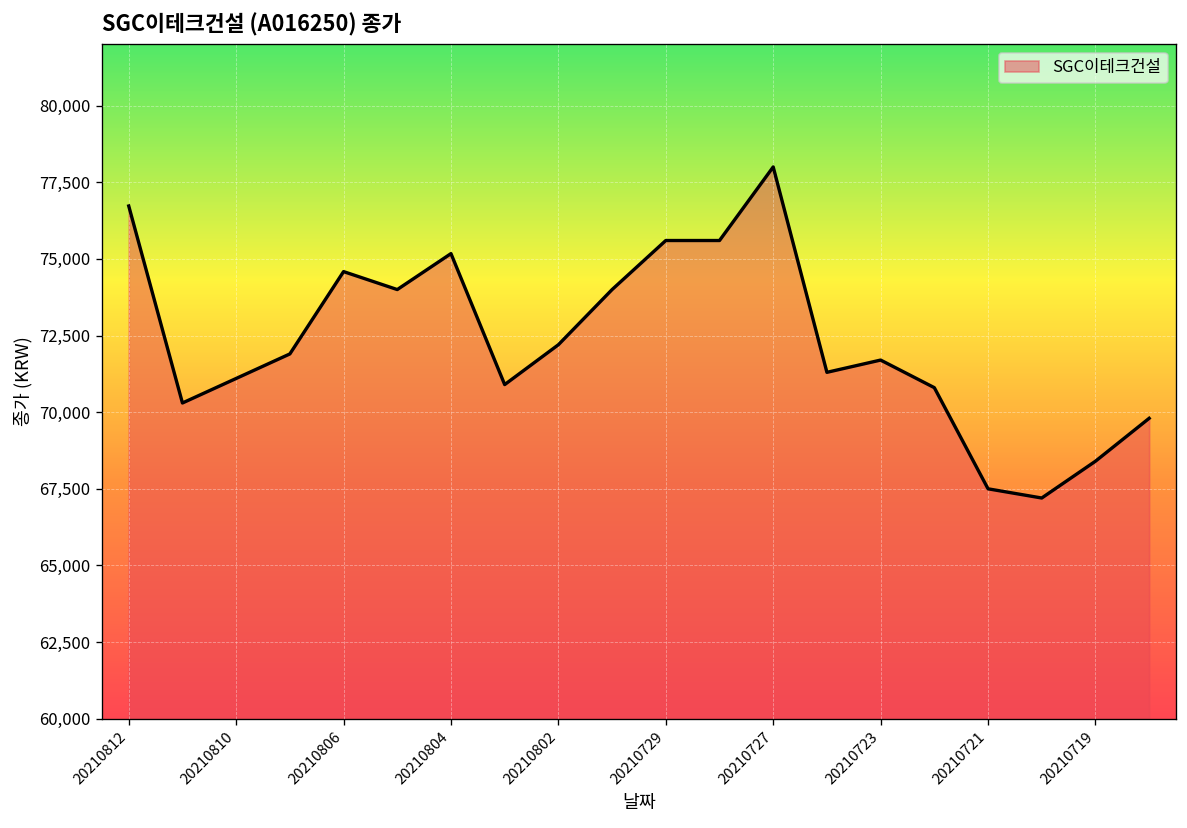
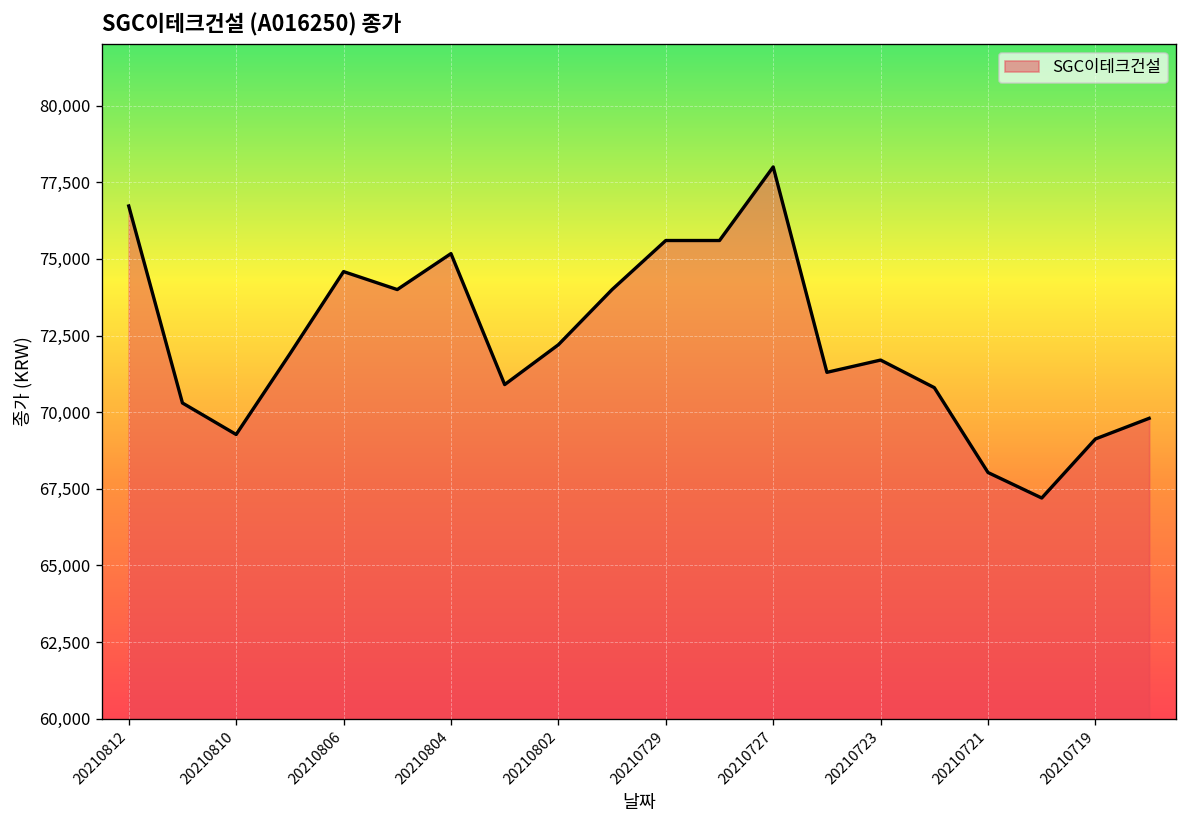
  {
    "20210812": "76,700",
-   "20210810": "71,100",
+   "20210810": "69,300",
    "20210806": "74,600",
    "20210804": "75,200",
    "20210802": "72,200",
    "20210729": "75,600",
    "20210727": "78,000",
    "20210723": "71,700",
-   "20210721": "67,500",
-   "20210719": "68,400"
+   "20210721": "68,000",
+   "20210719": "69,100"
  }
